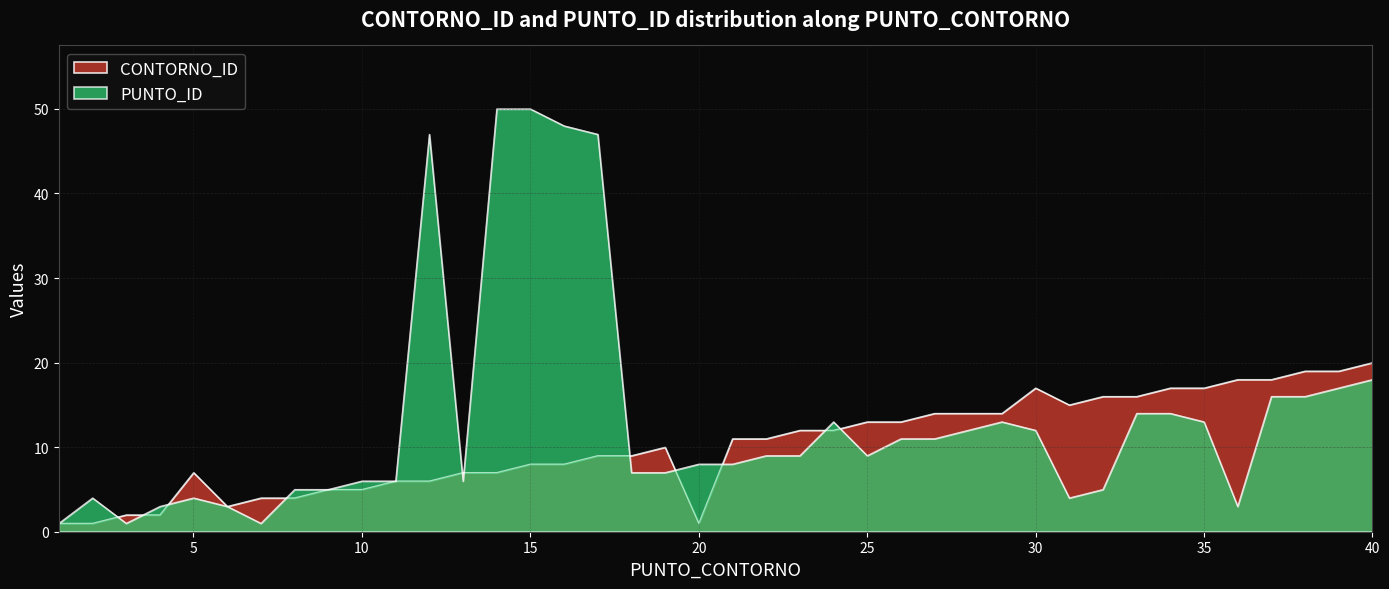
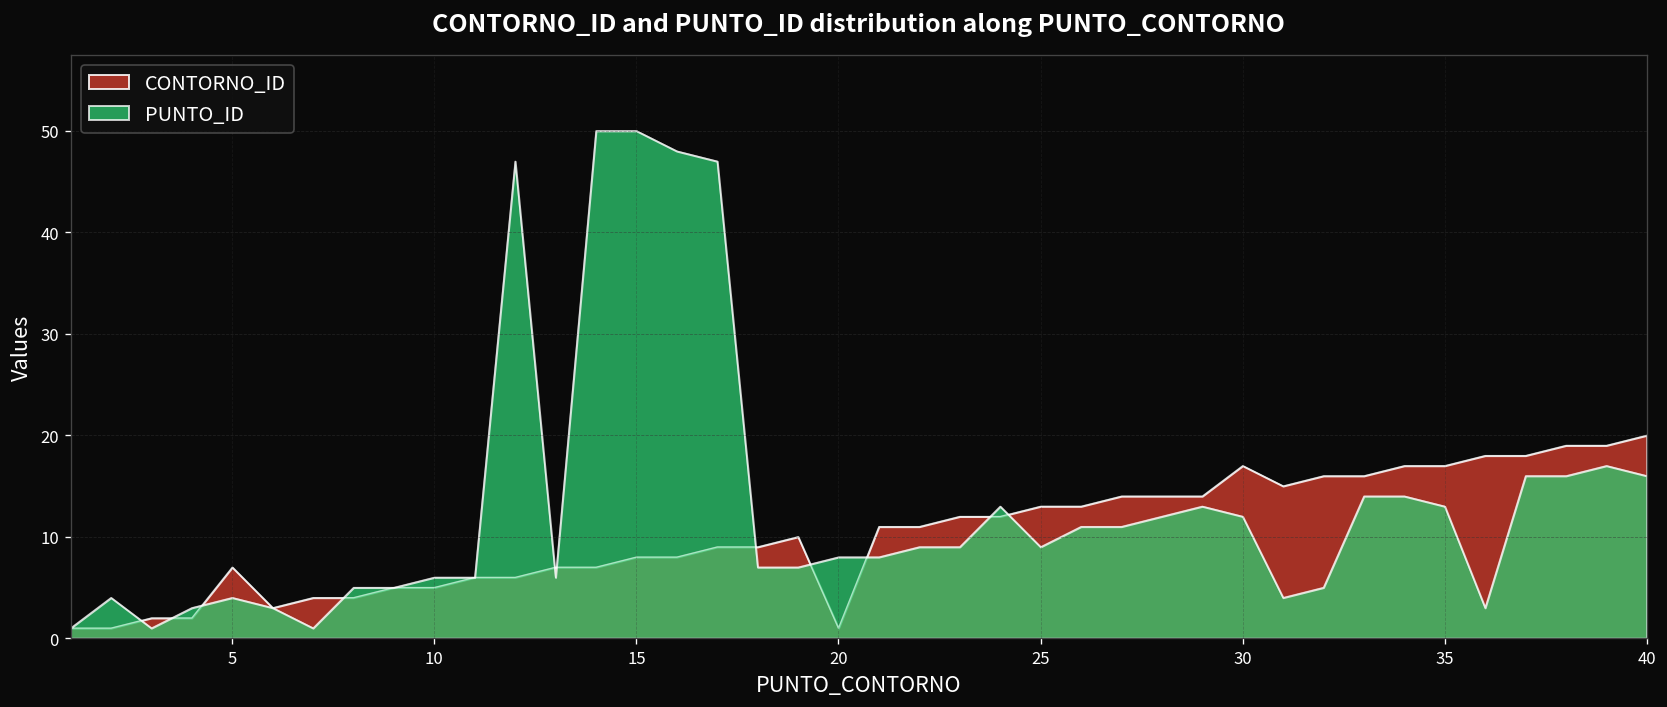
  {
    "CONTORNO_ID": {
      "5": 7,
      "10": 5,
      "15": 8,
      "20": 1,
      "25": 13,
      "30": 17,
      "35": 17,
      "40": 20
    },
    "PUNTO_ID": {
      "5": 4,
      "10": 6,
      "15": 50,
      "20": 8,
      "25": 9,
      "30": 12,
      "35": 13,
-     "40": 18
+     "40": 16
    }
  }
